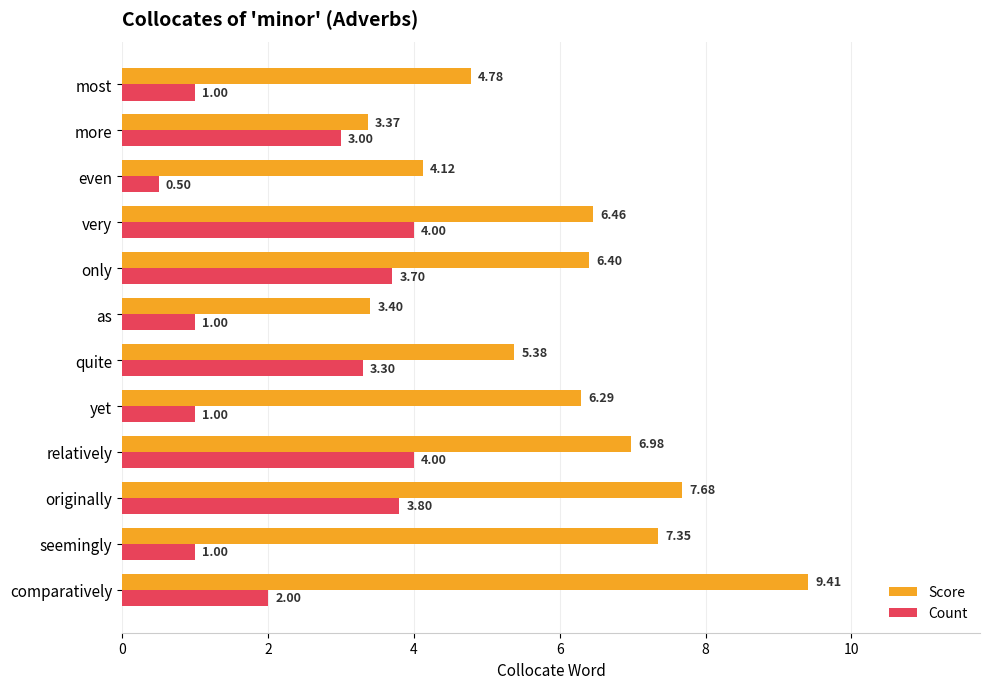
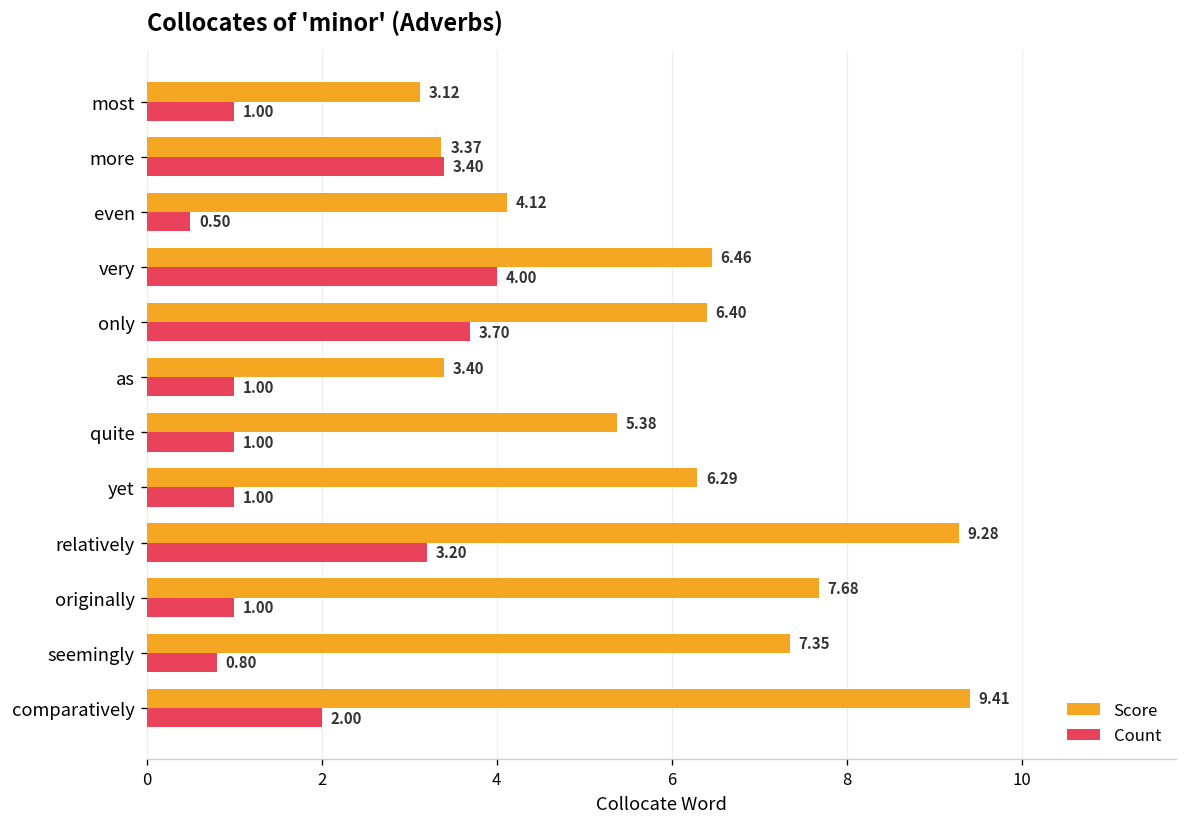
  {
    "Score": {
-     "most": 4.78,
+     "most": 3.12,
      "more": 3.37,
      "even": 4.12,
      "very": 6.46,
      "only": 6.40,
      "as": 3.40,
      "quite": 5.38,
      "yet": 6.29,
-     "relatively": 6.98,
+     "relatively": 9.28,
      "originally": 7.68,
      "seemingly": 7.35,
      "comparatively": 9.41
    },
    "Count": {
      "most": 1.00,
-     "more": 3.00,
+     "more": 3.40,
      "even": 0.50,
      "very": 4.00,
      "only": 3.70,
      "as": 1.00,
-     "quite": 3.30,
+     "quite": 1.00,
      "yet": 1.00,
-     "relatively": 4.00,
-     "originally": 3.80,
-     "seemingly": 1.00,
+     "relatively": 3.20,
+     "originally": 1.00,
+     "seemingly": 0.80,
      "comparatively": 2.00
    }
  }
